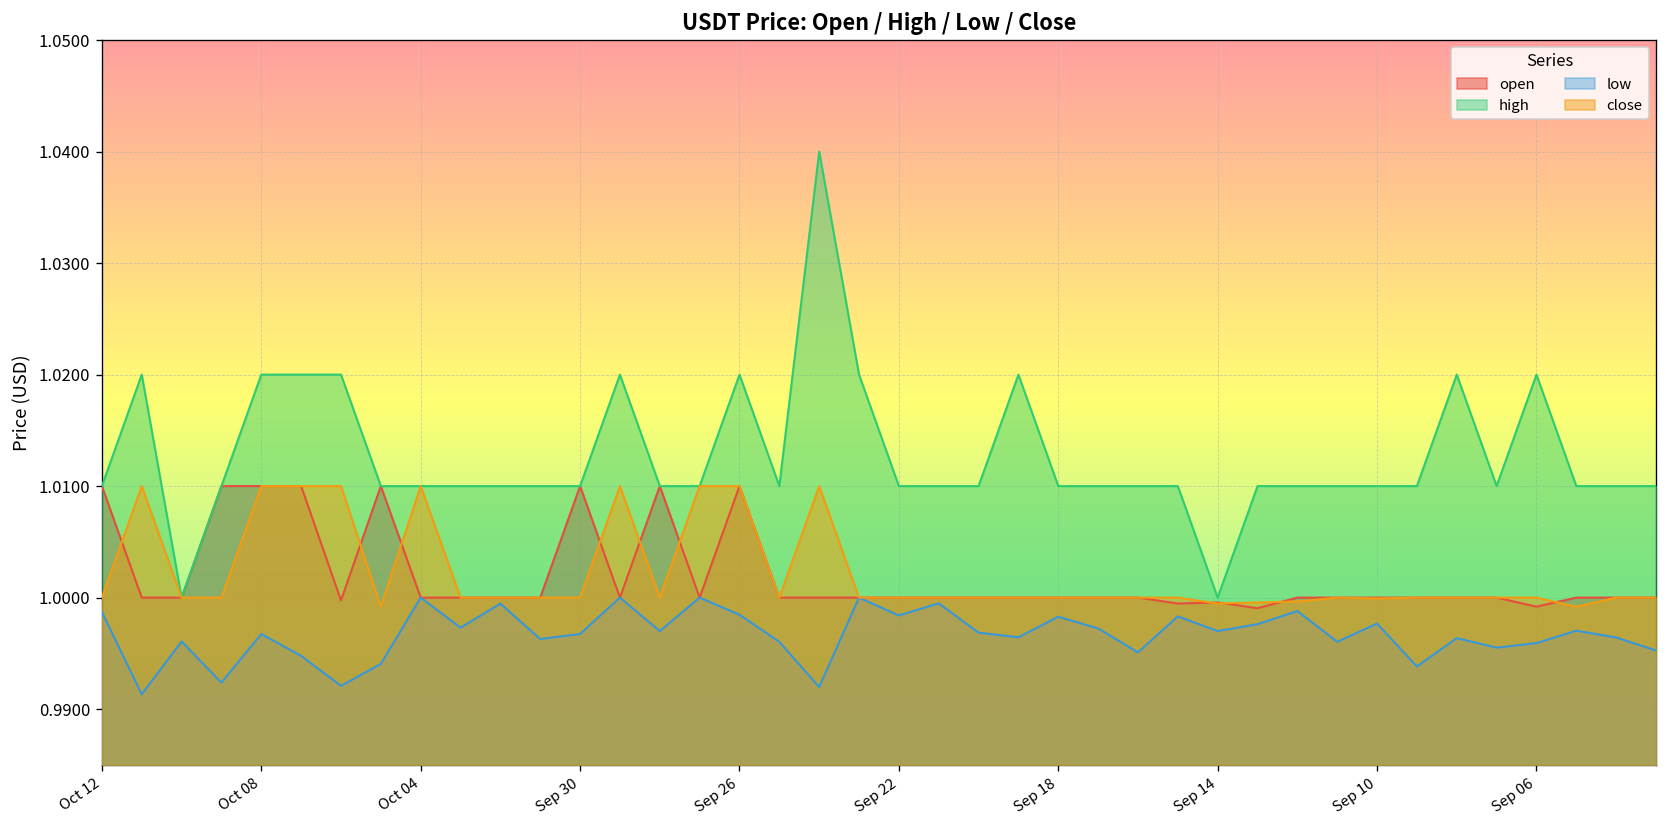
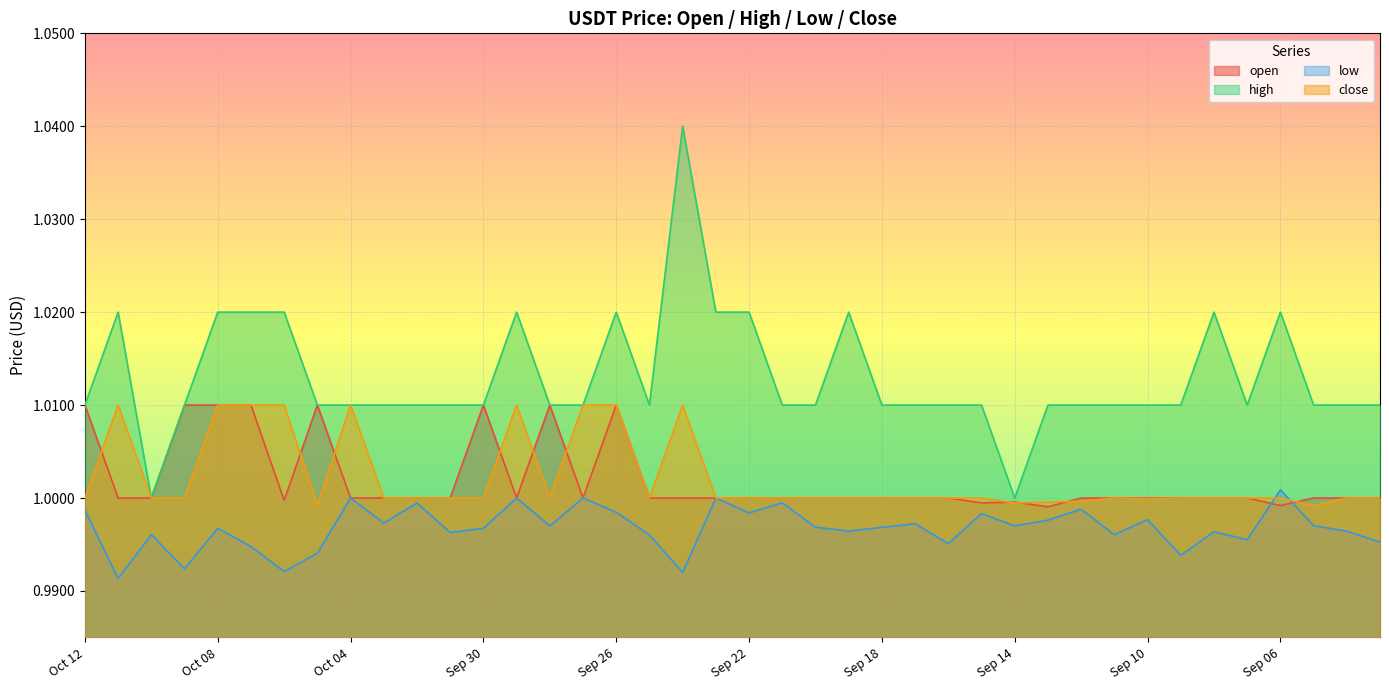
  {
    "open": {
      "Sep 06": 0.999
    },
    "high": {
      "Oct 08": 1.02,
      "Sep 26": 1.02,
-     "Sep 22": 1.01,
+     "Sep 22": 1.02,
      "Sep 18": 1.01,
      "Sep 14": 1.00,
      "Sep 10": 1.01,
      "Sep 06": 1.02
    },
    "low": {
      "Oct 12": 0.999,
      "Oct 08": 0.997,
      "Sep 30": 0.997,
      "Sep 26": 0.998,
      "Sep 22": 0.998,
-     "Sep 18": 0.998,
+     "Sep 18": 0.997,
      "Sep 14": 0.997,
      "Sep 10": 0.998,
-     "Sep 06": 0.996
+     "Sep 06": 1.001
    },
    "close": {
      "Oct 12": 1.000,
      "Sep 30": 1.000,
      "Sep 06": 1.000
    }
  }
